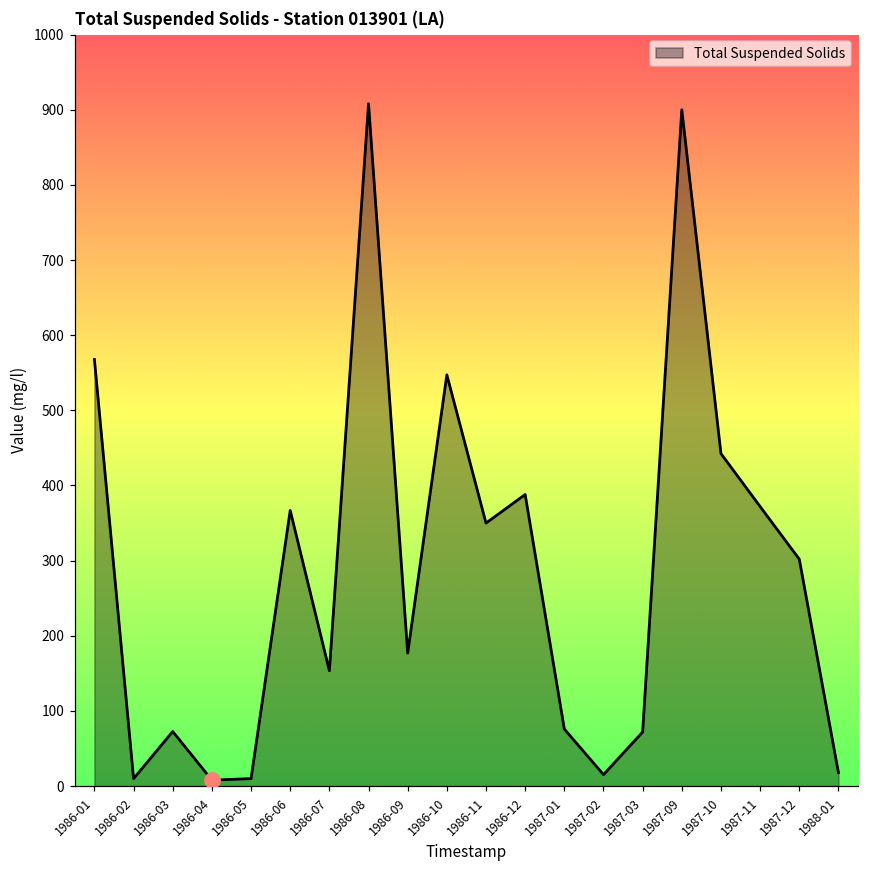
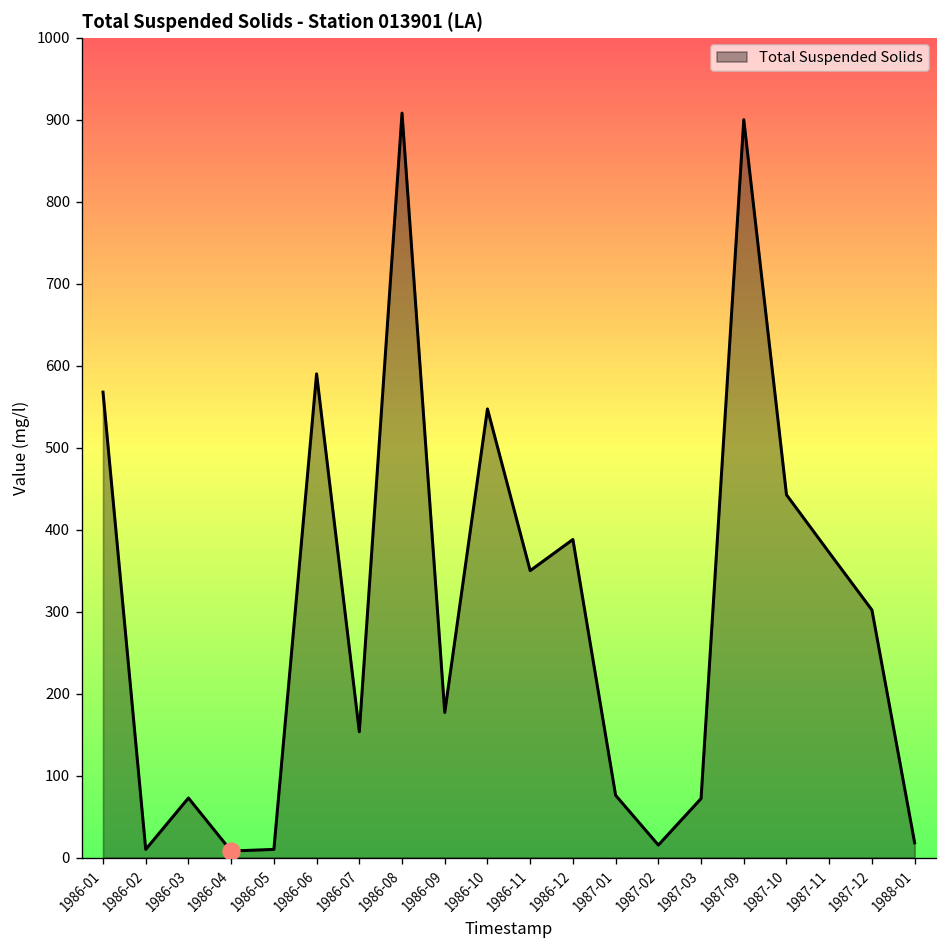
  {
    "Total Suspended Solids": {
      "1986-01": 570,
      "1986-02": 10,
      "1986-03": 70,
      "1986-05": 10,
-     "1986-06": 370,
+     "1986-06": 590,
      "1986-07": 150,
      "1986-08": 910,
      "1986-09": 180,
      "1986-10": 550,
      "1986-11": 350,
      "1986-12": 390,
      "1987-01": 80,
      "1987-02": 20,
      "1987-03": 70,
      "1987-09": 900,
      "1987-10": 440,
      "1987-11": 370,
      "1987-12": 300,
      "1988-01": 20
    }
  }
